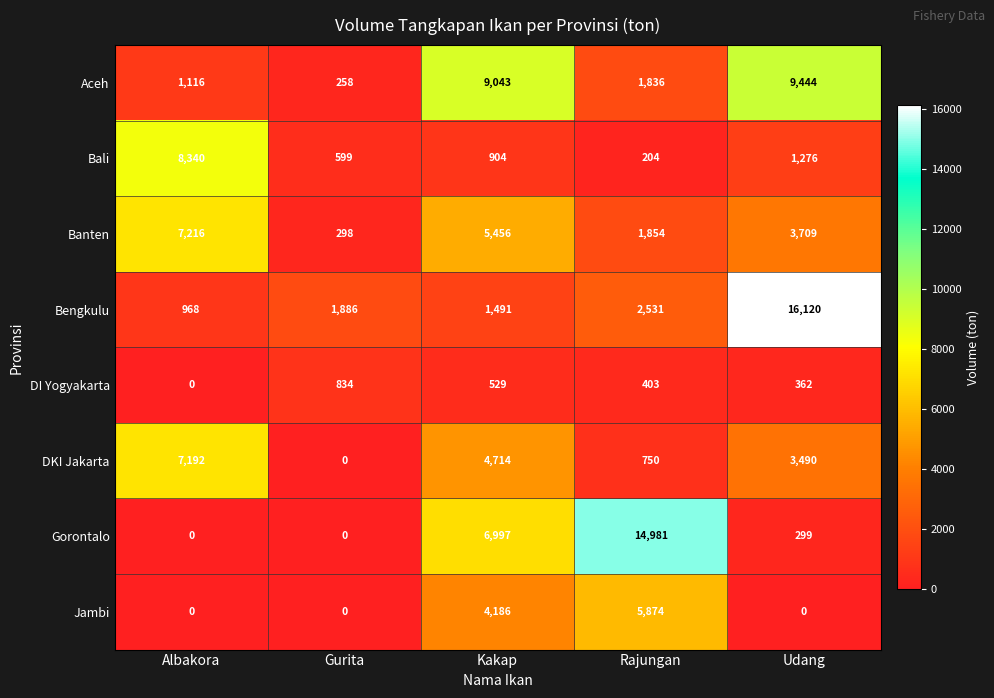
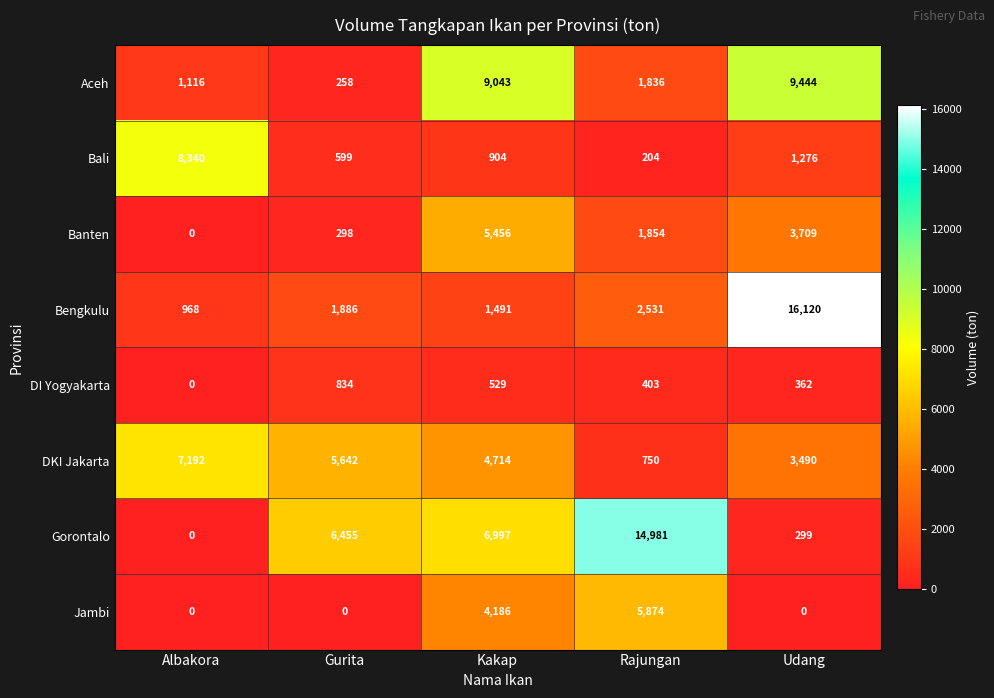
  {
    "Aceh": {
      "Albakora": "1,116",
      "Gurita": "258",
      "Kakap": "9,043",
      "Rajungan": "1,836",
      "Udang": "9,444"
    },
    "Bali": {
      "Albakora": "8,340",
      "Gurita": "599",
      "Kakap": "904",
      "Rajungan": "204",
      "Udang": "1,276"
    },
    "Banten": {
-     "Albakora": "7,216",
+     "Albakora": "0",
      "Gurita": "298",
      "Kakap": "5,456",
      "Rajungan": "1,854",
      "Udang": "3,709"
    },
    "Bengkulu": {
      "Albakora": "968",
      "Gurita": "1,886",
      "Kakap": "1,491",
      "Rajungan": "2,531",
      "Udang": "16,120"
    },
    "DI Yogyakarta": {
      "Albakora": "0",
      "Gurita": "834",
      "Kakap": "529",
      "Rajungan": "403",
      "Udang": "362"
    },
    "DKI Jakarta": {
      "Albakora": "7,192",
-     "Gurita": "0",
+     "Gurita": "5,642",
      "Kakap": "4,714",
      "Rajungan": "750",
      "Udang": "3,490"
    },
    "Gorontalo": {
      "Albakora": "0",
-     "Gurita": "0",
+     "Gurita": "6,455",
      "Kakap": "6,997",
      "Rajungan": "14,981",
      "Udang": "299"
    },
    "Jambi": {
      "Albakora": "0",
      "Gurita": "0",
      "Kakap": "4,186",
      "Rajungan": "5,874",
      "Udang": "0"
    }
  }
